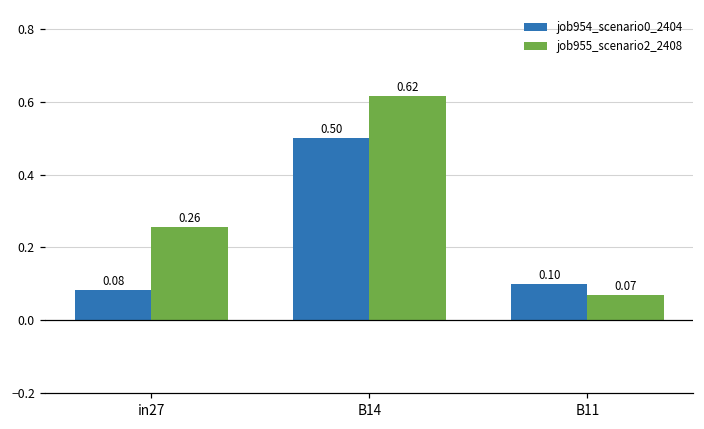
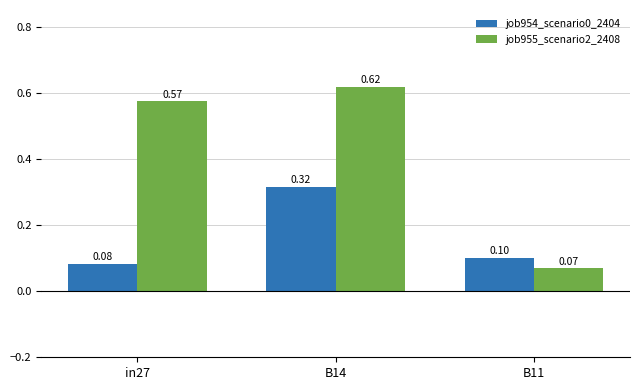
  {
    "job954_scenario0_2404": {
      "in27": 0.08,
-     "B14": 0.50,
+     "B14": 0.32,
      "B11": 0.10
    },
    "job955_scenario2_2408": {
-     "in27": 0.26,
+     "in27": 0.57,
      "B14": 0.62,
      "B11": 0.07
    }
  }
